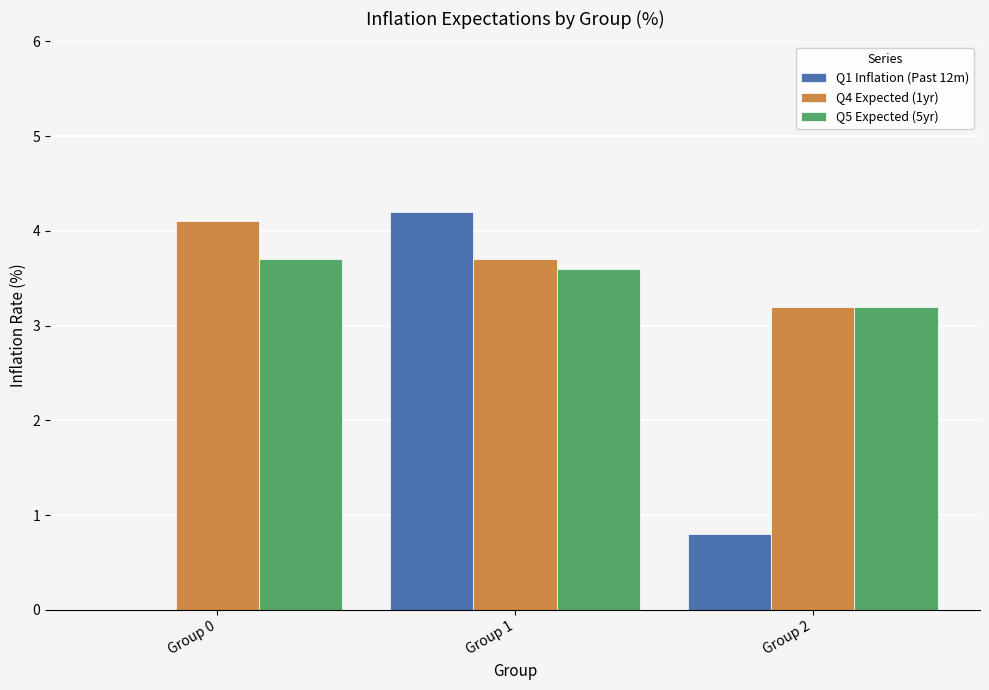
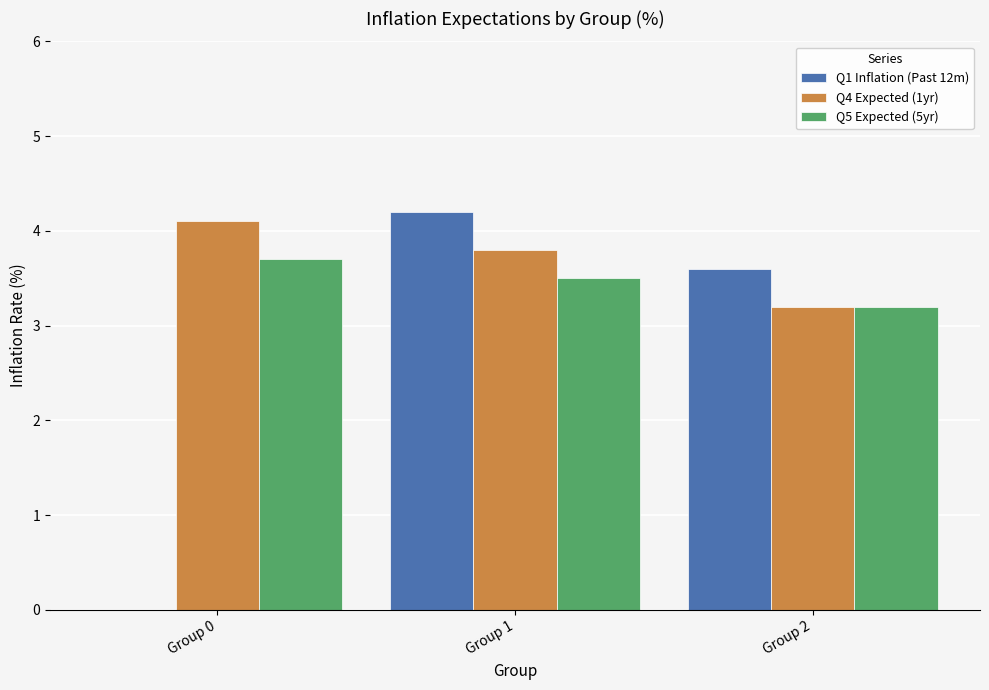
  {
    "Q1 Inflation (Past 12m)": {
      "Group 0": 0.0,
      "Group 1": 4.2,
-     "Group 2": 0.8
+     "Group 2": 3.6
    },
    "Q4 Expected (1yr)": {
      "Group 0": 4.1,
-     "Group 1": 3.7,
+     "Group 1": 3.8,
      "Group 2": 3.2
    },
    "Q5 Expected (5yr)": {
      "Group 0": 3.7,
-     "Group 1": 3.6,
+     "Group 1": 3.5,
      "Group 2": 3.2
    }
  }
